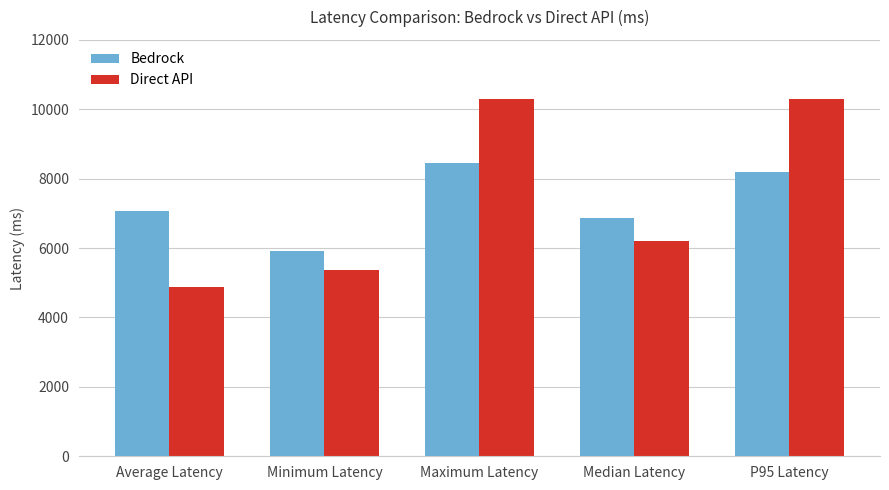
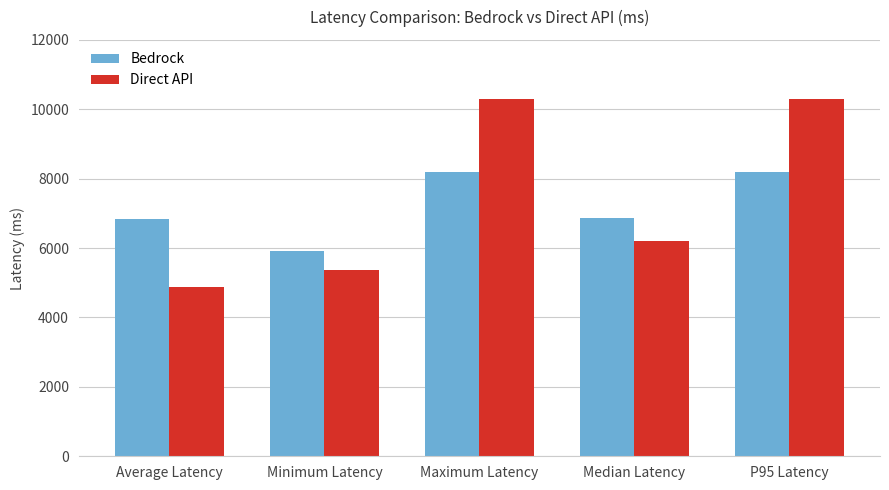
  {
    "Bedrock": {
-     "Average Latency": 7100,
+     "Average Latency": 6800,
      "Minimum Latency": 5900,
-     "Maximum Latency": 8500,
+     "Maximum Latency": 8200,
      "Median Latency": 6900,
      "P95 Latency": 8200
    },
    "Direct API": {
      "Average Latency": 4900,
      "Minimum Latency": 5400,
      "Maximum Latency": 10300,
      "Median Latency": 6200,
      "P95 Latency": 10300
    }
  }
